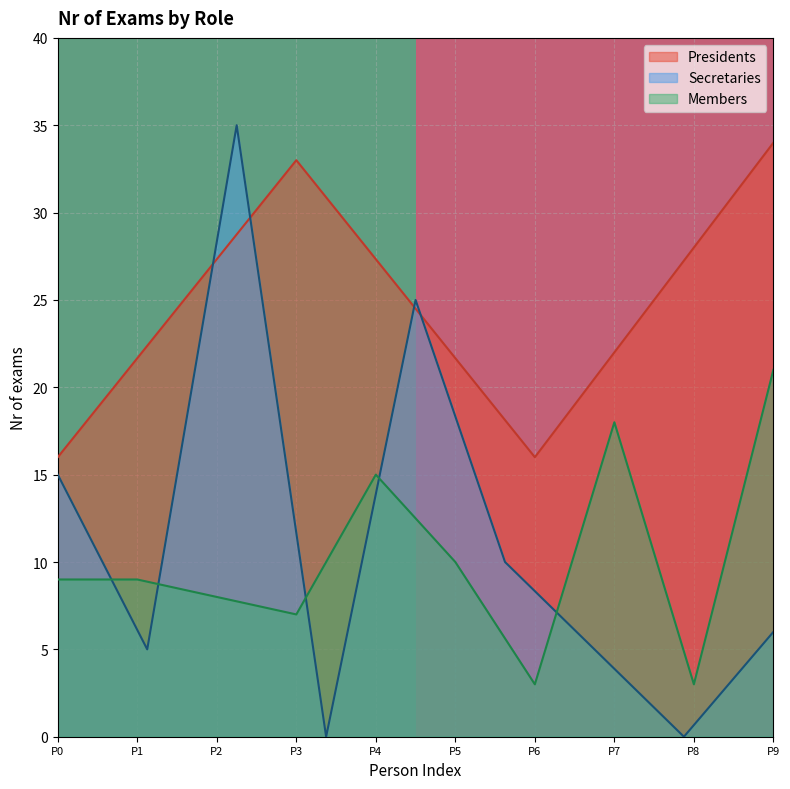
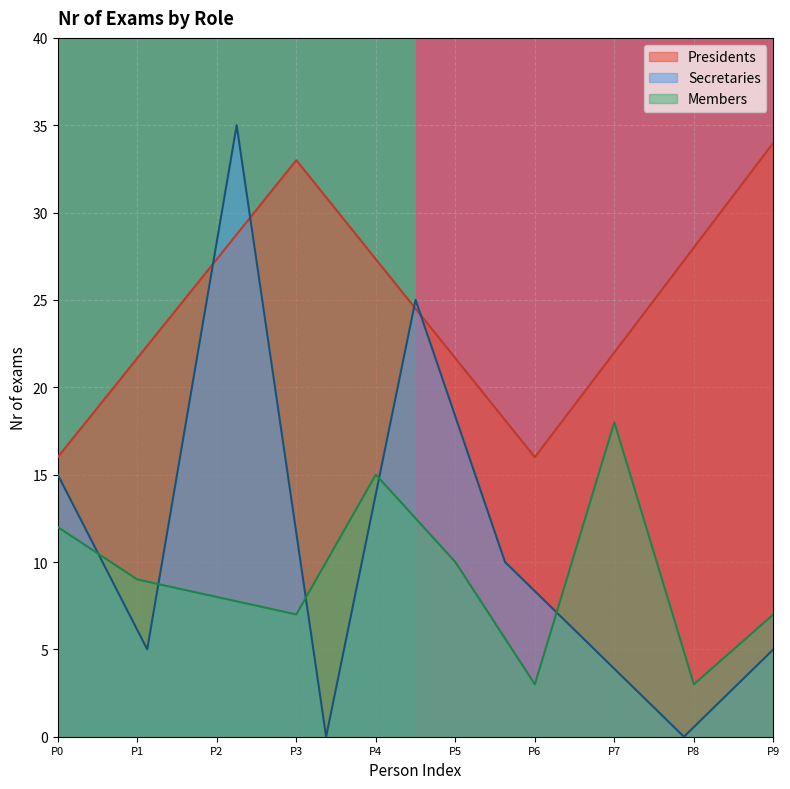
  {
    "Presidents": {
      "P0": 16,
      "P3": 33,
      "P6": 16,
      "P9": 34
    },
    "Secretaries": {
      "P0": 15,
-     "P9": 6
+     "P9": 5
    },
    "Members": {
-     "P0": 9,
+     "P0": 12,
      "P1": 9,
      "P2": 8,
      "P3": 7,
      "P4": 15,
      "P5": 10,
      "P6": 3,
      "P7": 18,
      "P8": 3,
-     "P9": 21
+     "P9": 7
    }
  }
